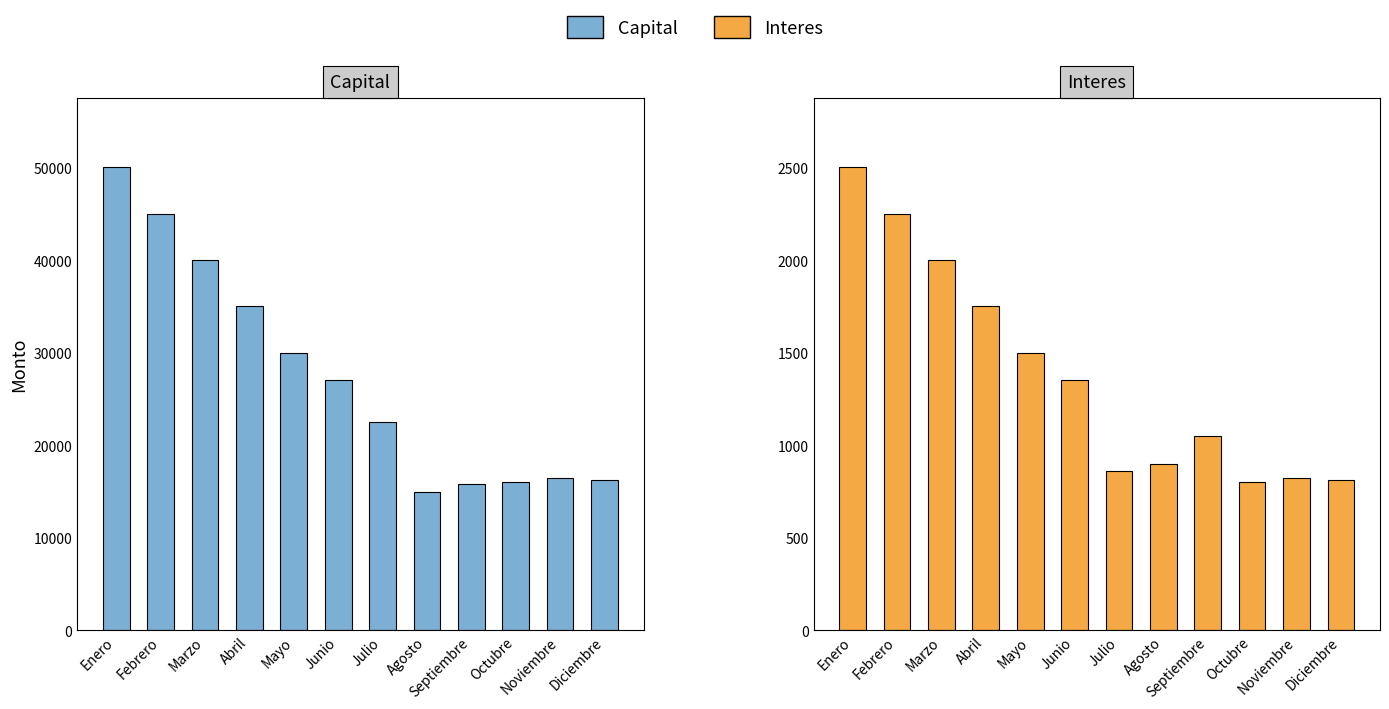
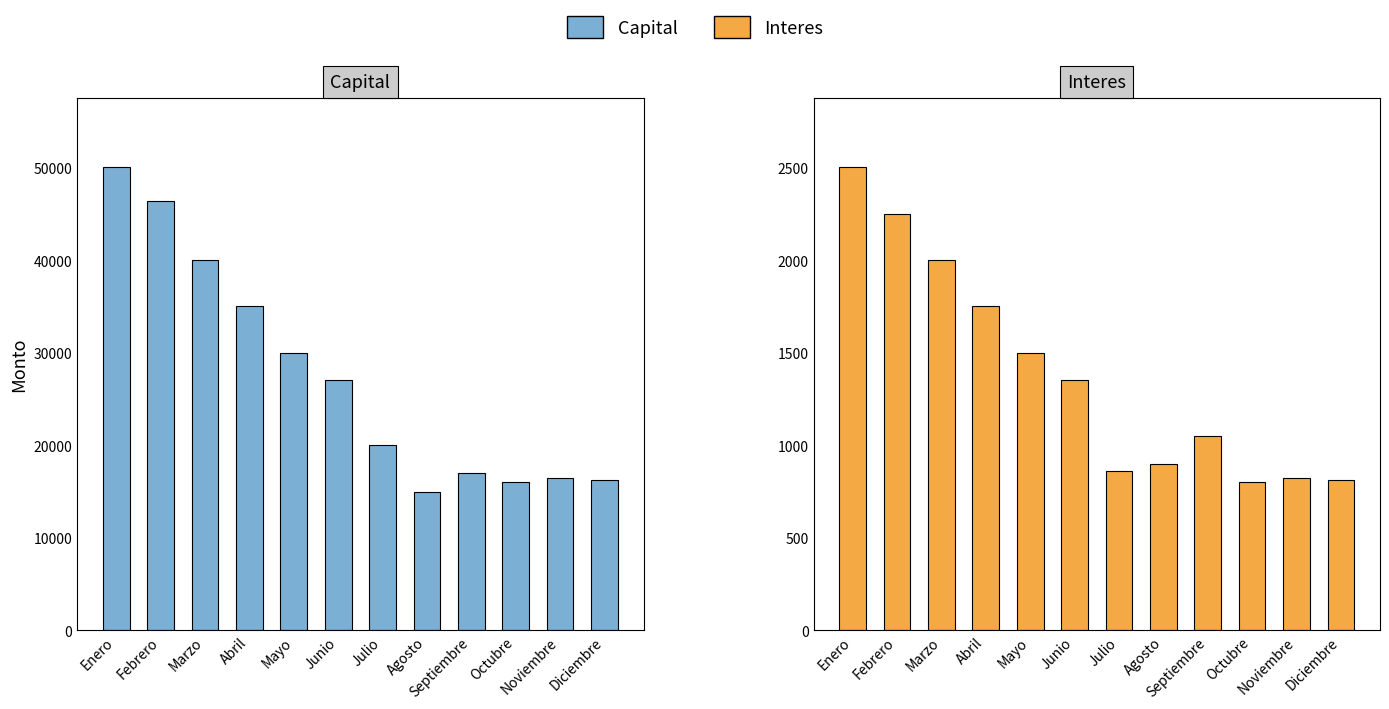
  {
    "Capital": {
      "Enero": 50000,
-     "Febrero": 45000,
+     "Febrero": 46000,
      "Marzo": 40000,
      "Abril": 35000,
      "Mayo": 30000,
      "Junio": 27000,
-     "Julio": 22000,
+     "Julio": 20000,
      "Agosto": 15000,
-     "Septiembre": 16000,
+     "Septiembre": 17000,
      "Octubre": 16000,
      "Noviembre": 17000,
      "Diciembre": 16000
    },
    "Interes": {
      "Enero": 2500,
      "Febrero": 2250,
      "Marzo": 2000,
      "Abril": 1750,
      "Mayo": 1500,
      "Junio": 1350,
      "Julio": 860,
      "Agosto": 900,
      "Septiembre": 1050,
      "Octubre": 800,
      "Noviembre": 830,
      "Diciembre": 810
    }
  }
